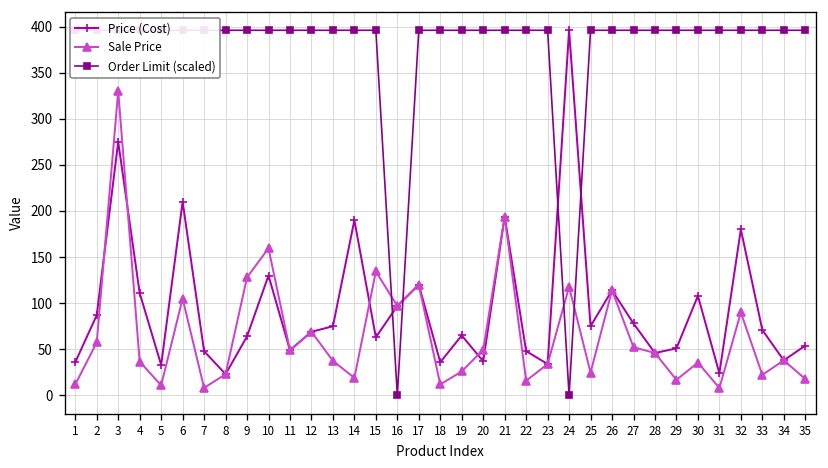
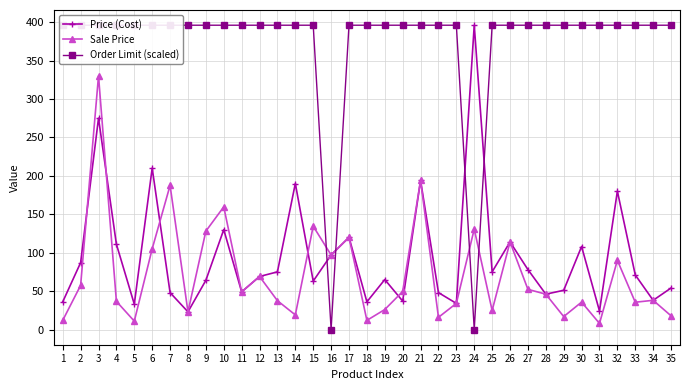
  {
    "Sale Price": {
      "1": 10,
      "2": 60,
      "3": 330,
      "4": 40,
      "5": 10,
      "6": 110,
-     "7": 10,
+     "7": 190,
      "9": 130,
      "10": 160,
      "13": 40,
      "14": 20,
      "15": 130,
      "18": 10,
      "19": 30,
      "20": 50,
      "22": 20,
-     "24": 120,
+     "24": 130,
      "25": 20,
      "27": 50,
      "29": 20,
      "30": 40,
      "31": 10,
      "32": 90,
-     "33": 20,
+     "33": 40,
      "35": 20
    }
  }
